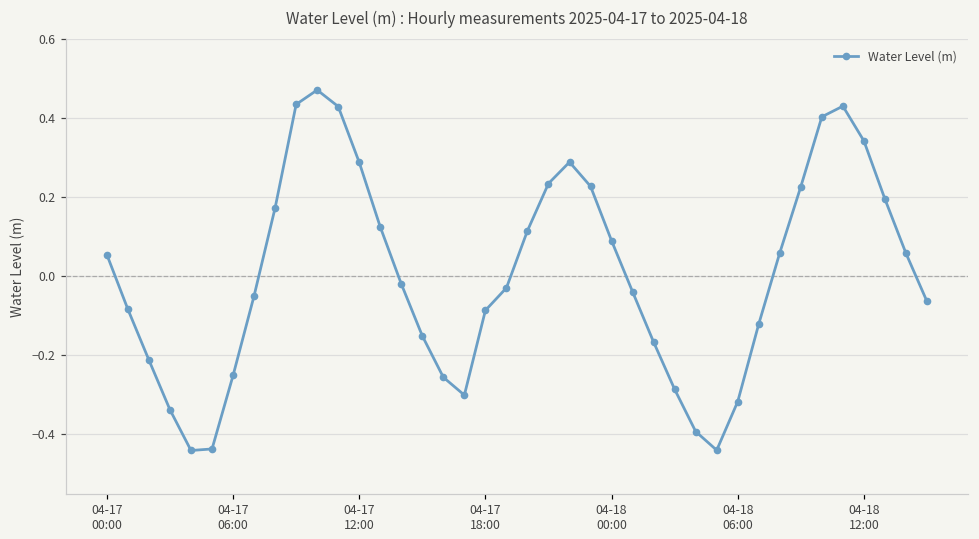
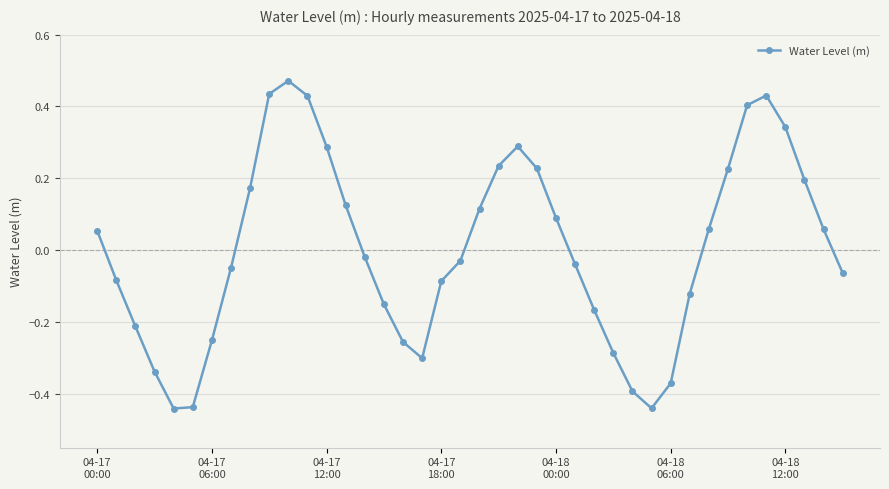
  {
    "04-17 00:00": 0.05,
    "04-17 06:00": -0.25,
    "04-17 12:00": 0.29,
    "04-17 18:00": -0.09,
    "04-18 00:00": 0.09,
-   "04-18 06:00": -0.32,
+   "04-18 06:00": -0.37,
    "04-18 12:00": 0.34
  }
